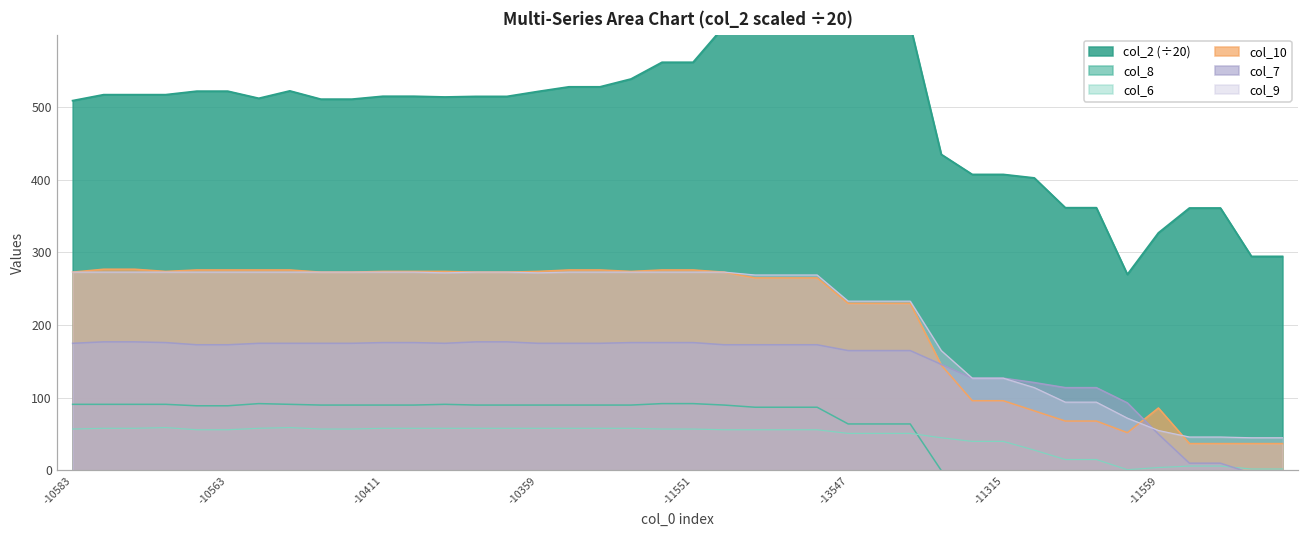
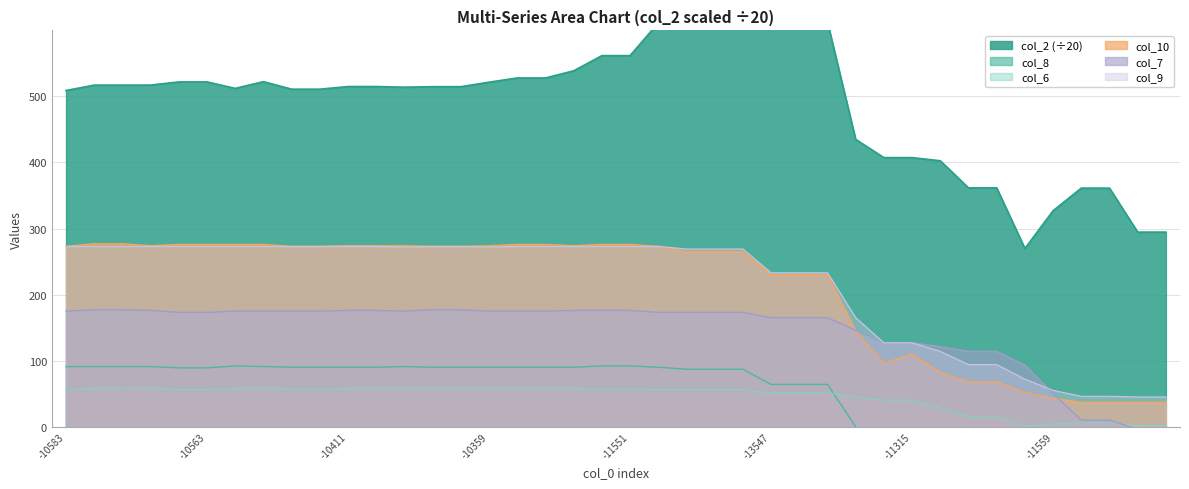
  {
    "col_10": {
-     "-11315": 100,
-     "-11559": 90
+     "-11315": 110,
+     "-11559": 40
    }
  }
